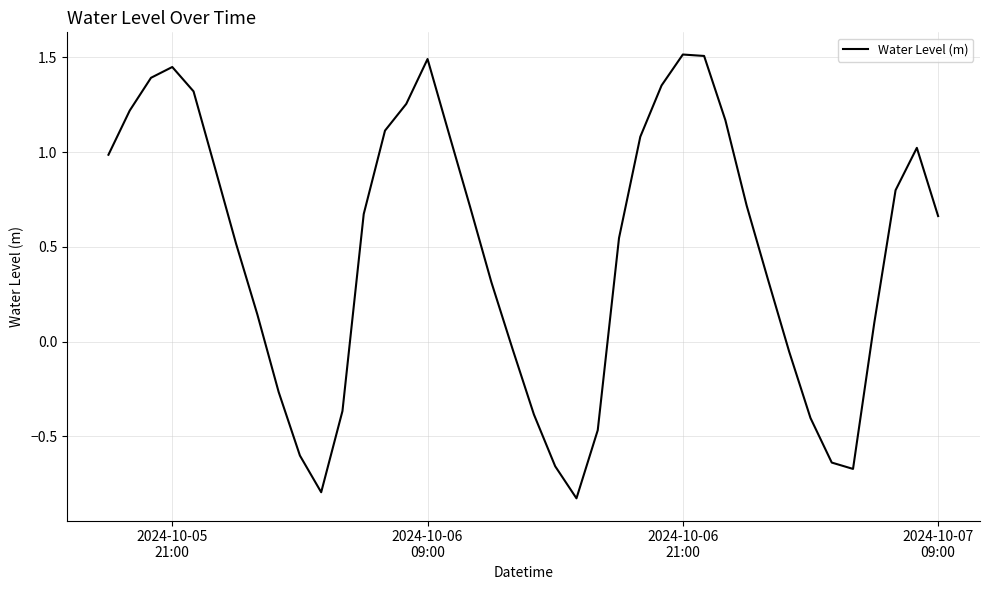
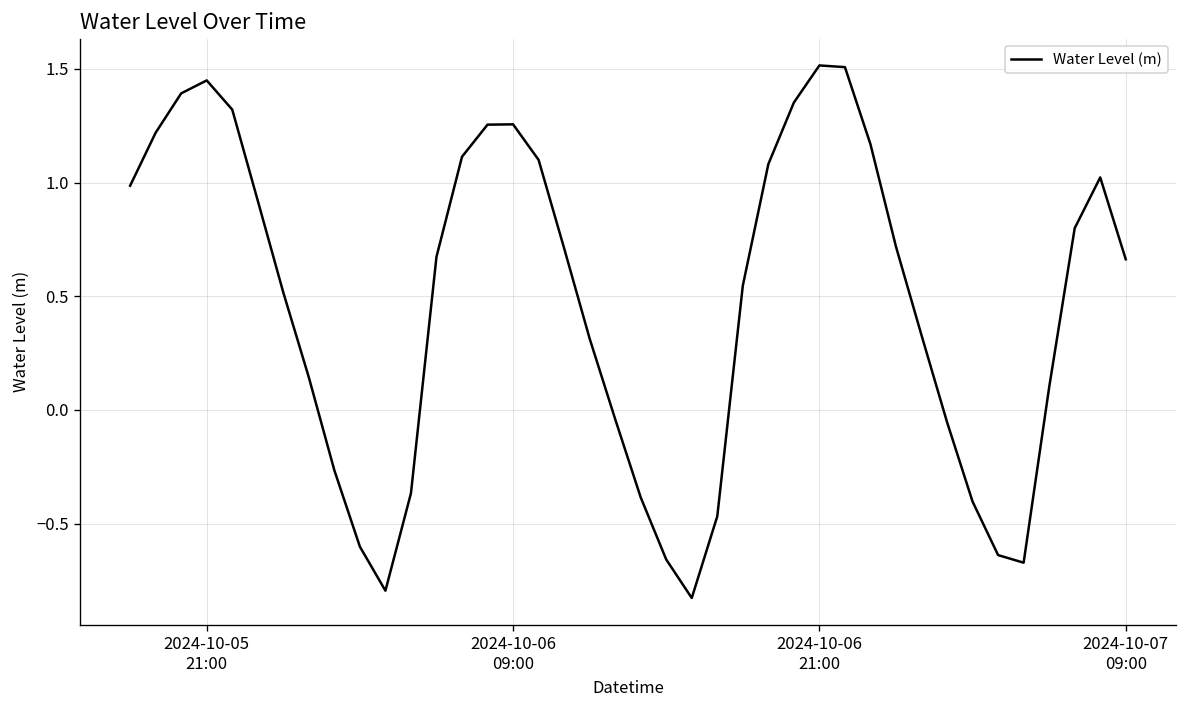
  {
    "2024-10-05 21:00": 1.45,
-   "2024-10-06 09:00": 1.49,
+   "2024-10-06 09:00": 1.26,
    "2024-10-06 21:00": 1.51,
    "2024-10-07 09:00": 0.66
  }
